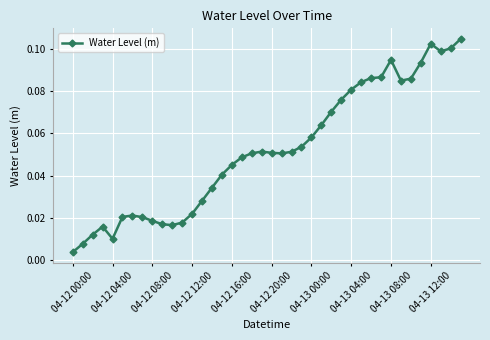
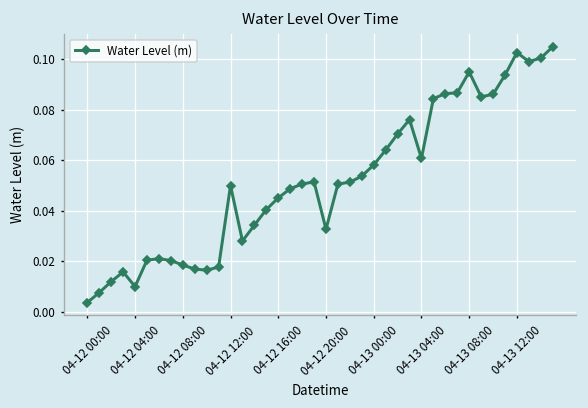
  {
    "04-12 00:00": 0.004,
    "04-12 04:00": 0.010,
    "04-12 08:00": 0.019,
-   "04-12 12:00": 0.022,
+   "04-12 12:00": 0.050,
    "04-12 16:00": 0.045,
-   "04-12 20:00": 0.051,
+   "04-12 20:00": 0.033,
    "04-13 00:00": 0.058,
-   "04-13 04:00": 0.081,
+   "04-13 04:00": 0.061,
    "04-13 08:00": 0.095,
    "04-13 12:00": 0.103
  }
